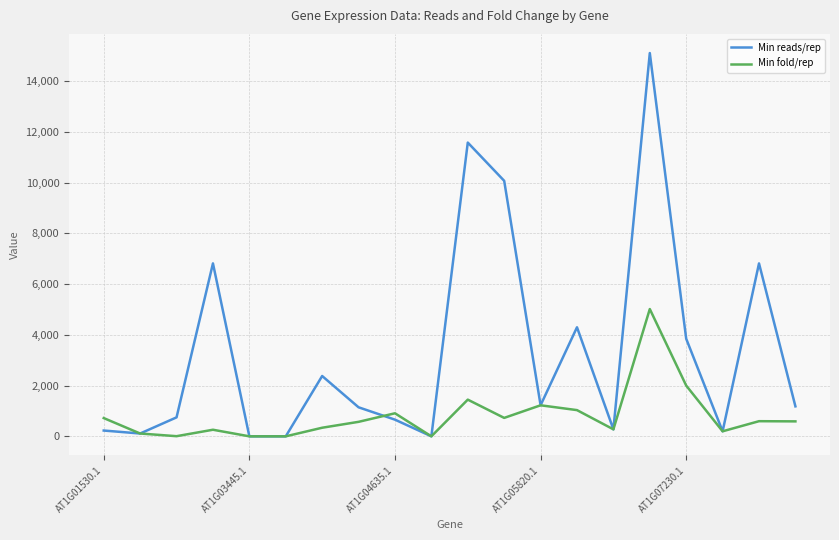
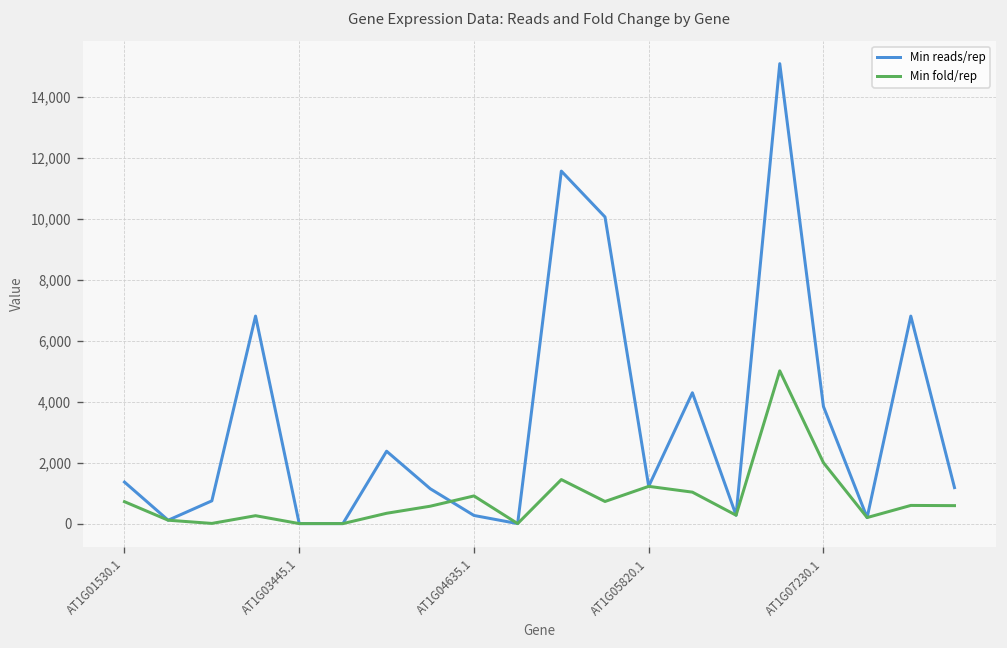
  {
    "Min reads/rep": {
-     "AT1G01530.1": "200",
-     "AT1G04635.1": "700",
+     "AT1G01530.1": "1,400",
+     "AT1G04635.1": "300",
      "AT1G07230.1": "3,800"
    },
    "Min fold/rep": {
      "AT1G01530.1": "700",
      "AT1G04635.1": "900",
      "AT1G07230.1": "2,000"
    }
  }
